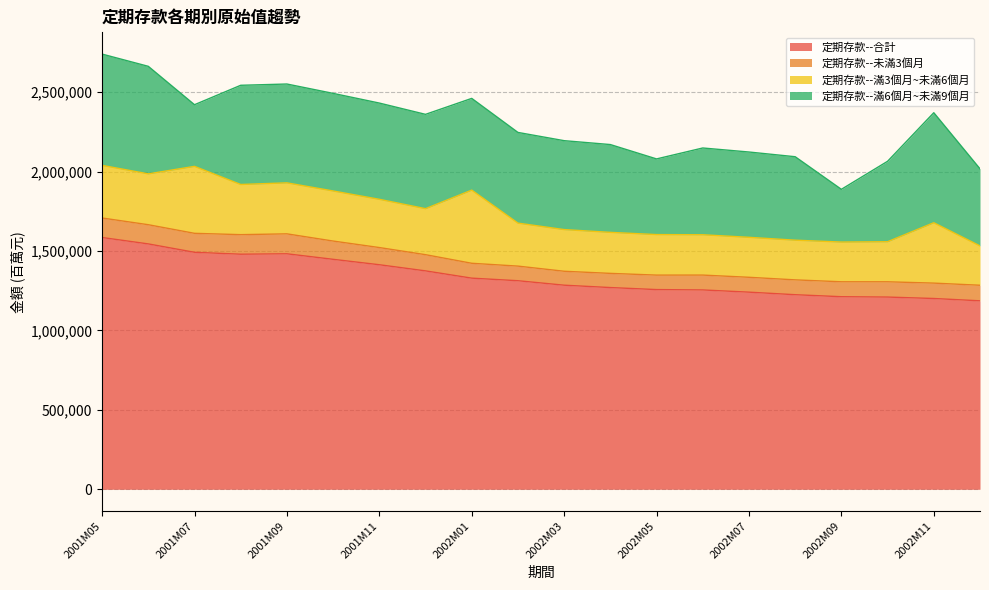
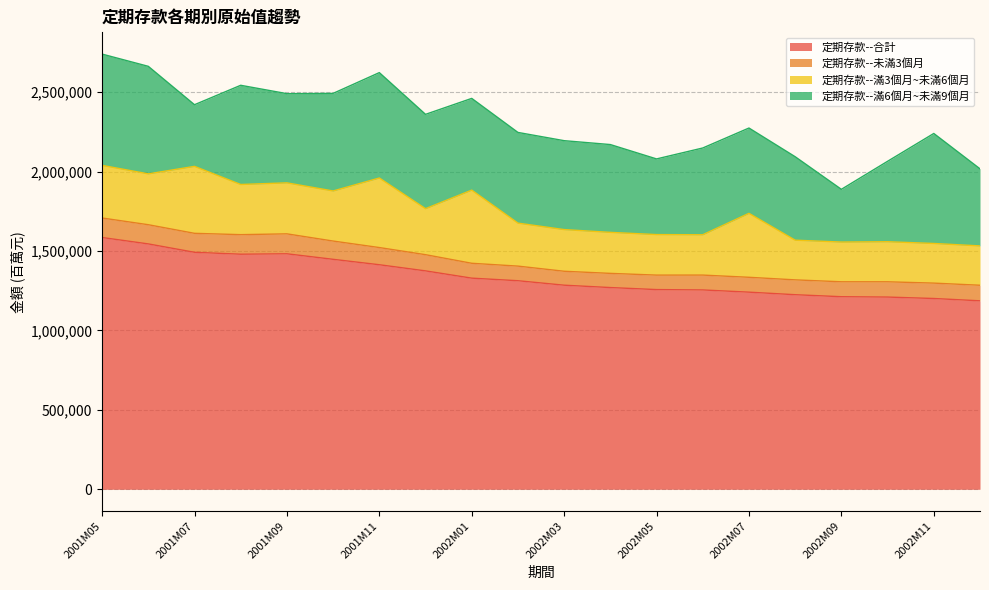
  {
    "定期存款--滿3個月~未滿6個月": {
      "2001M05": "330,000",
      "2001M07": "420,000",
      "2001M09": "320,000",
-     "2001M11": "300,000",
+     "2001M11": "440,000",
      "2002M01": "460,000",
      "2002M03": "260,000",
      "2002M05": "260,000",
-     "2002M07": "250,000",
+     "2002M07": "400,000",
      "2002M09": "250,000",
-     "2002M11": "380,000"
+     "2002M11": "250,000"
    },
    "定期存款--滿6個月~未滿9個月": {
      "2001M05": "700,000",
      "2001M07": "390,000",
-     "2001M09": "620,000",
-     "2001M11": "610,000",
+     "2001M09": "560,000",
+     "2001M11": "660,000",
      "2002M01": "580,000",
      "2002M03": "560,000",
      "2002M05": "480,000",
      "2002M07": "540,000",
      "2002M09": "330,000",
      "2002M11": "690,000"
    }
  }
